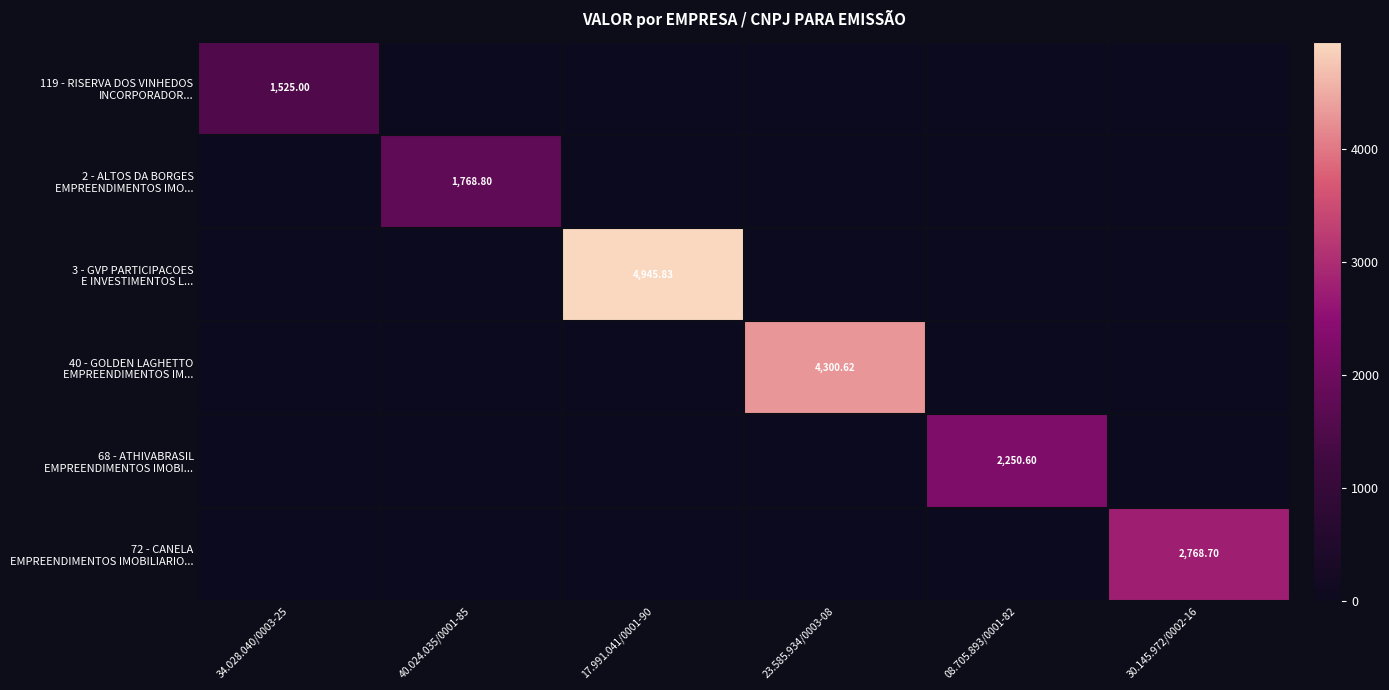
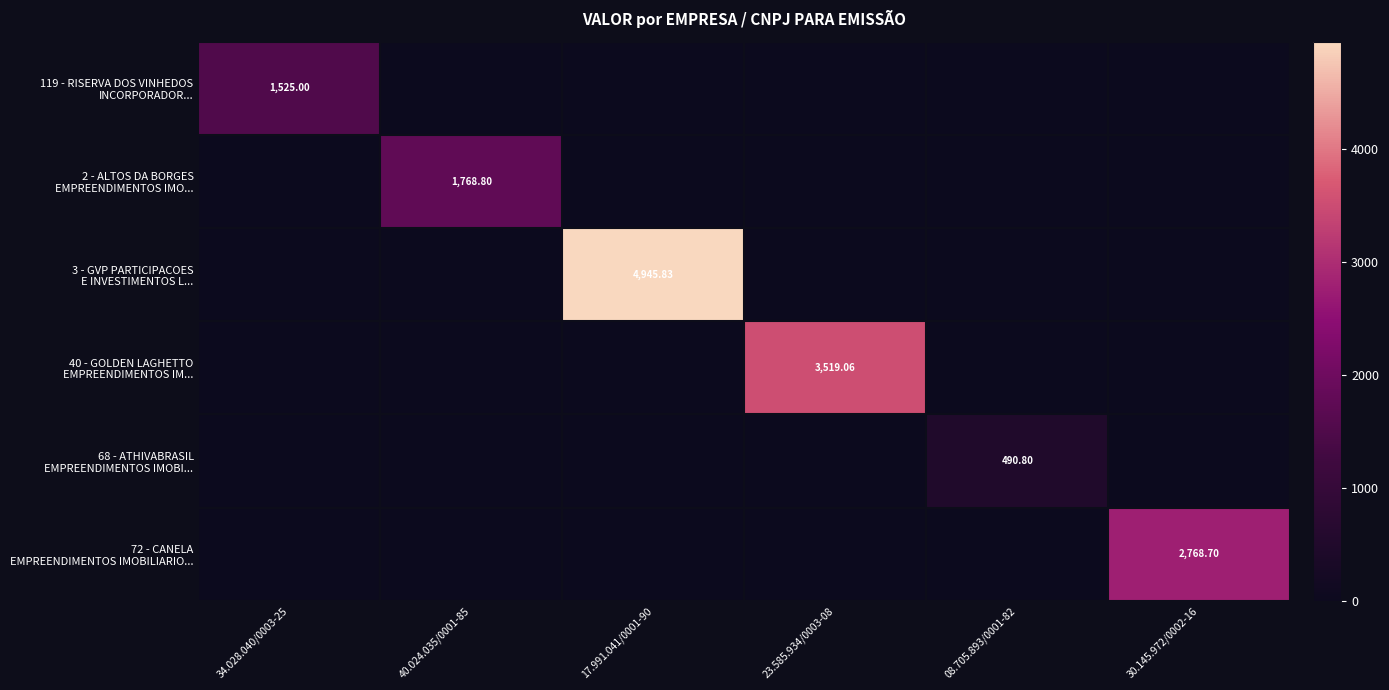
  {
    "119 - RISERVA DOS VINHEDOS INCORPORADOR...": {
      "34.028.040/0003-25": "1,525.00"
    },
    "2 - ALTOS DA BORGES EMPREENDIMENTOS IMO...": {
      "40.024.035/0001-85": "1,768.80"
    },
    "3 - GVP PARTICIPACOES E INVESTIMENTOS L...": {
      "17.991.041/0001-90": "4,945.83"
    },
    "40 - GOLDEN LAGHETTO EMPREENDIMENTOS IM...": {
-     "23.585.934/0003-08": "4,300.62"
+     "23.585.934/0003-08": "3,519.06"
    },
    "68 - ATHIVABRASIL EMPREENDIMENTOS IMOBI...": {
-     "08.705.893/0001-82": "2,250.60"
+     "08.705.893/0001-82": "490.80"
    },
    "72 - CANELA EMPREENDIMENTOS IMOBILIARIO...": {
      "30.145.972/0002-16": "2,768.70"
    }
  }
